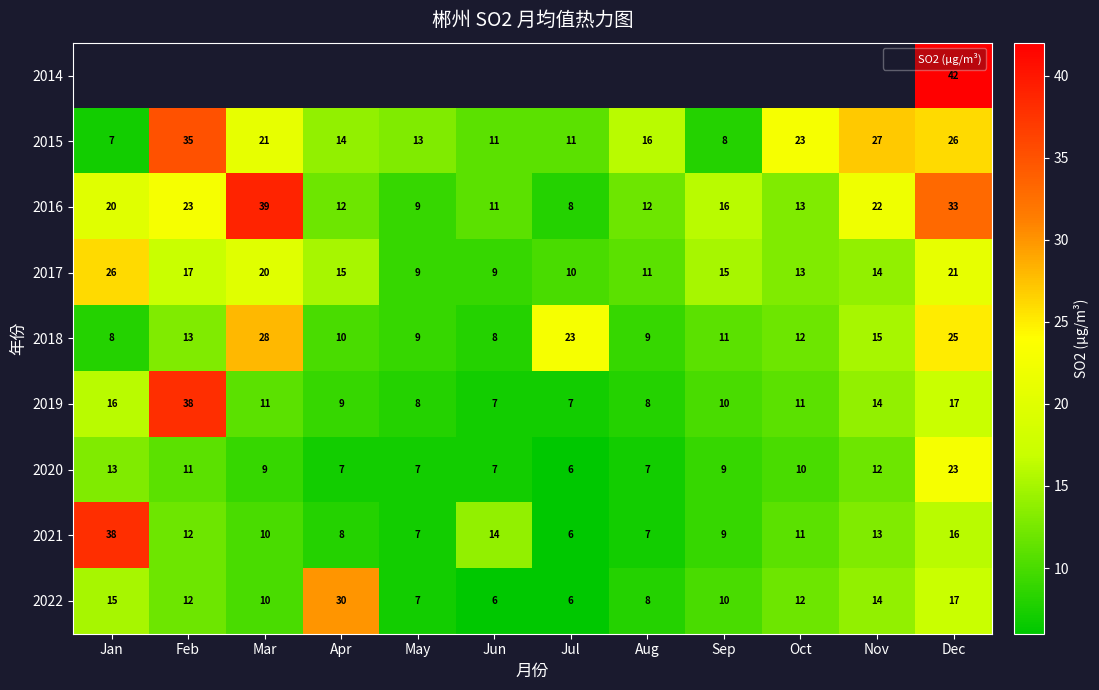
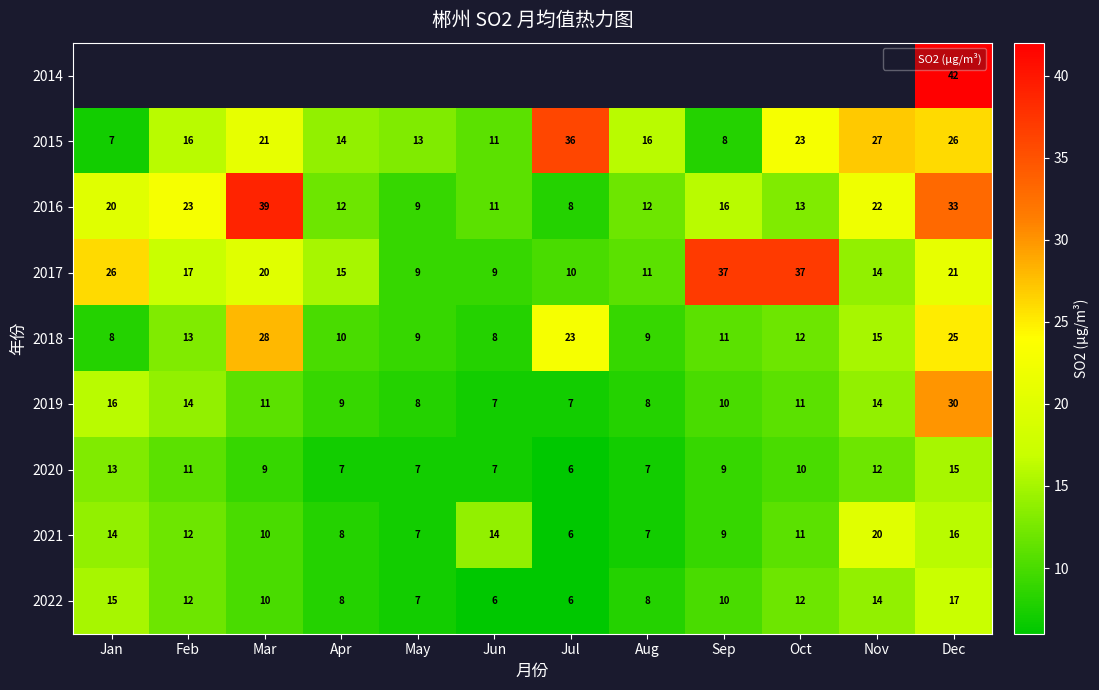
  {
    "2014": {
      "Dec": 42
    },
    "2015": {
      "Jan": 7,
-     "Feb": 35,
+     "Feb": 16,
      "Mar": 21,
      "Apr": 14,
      "May": 13,
      "Jun": 11,
-     "Jul": 11,
+     "Jul": 36,
      "Aug": 16,
      "Sep": 8,
      "Oct": 23,
      "Nov": 27,
      "Dec": 26
    },
    "2016": {
      "Jan": 20,
      "Feb": 23,
      "Mar": 39,
      "Apr": 12,
      "May": 9,
      "Jun": 11,
      "Jul": 8,
      "Aug": 12,
      "Sep": 16,
      "Oct": 13,
      "Nov": 22,
      "Dec": 33
    },
    "2017": {
      "Jan": 26,
      "Feb": 17,
      "Mar": 20,
      "Apr": 15,
      "May": 9,
      "Jun": 9,
      "Jul": 10,
      "Aug": 11,
-     "Sep": 15,
-     "Oct": 13,
+     "Sep": 37,
+     "Oct": 37,
      "Nov": 14,
      "Dec": 21
    },
    "2018": {
      "Jan": 8,
      "Feb": 13,
      "Mar": 28,
      "Apr": 10,
      "May": 9,
      "Jun": 8,
      "Jul": 23,
      "Aug": 9,
      "Sep": 11,
      "Oct": 12,
      "Nov": 15,
      "Dec": 25
    },
    "2019": {
      "Jan": 16,
-     "Feb": 38,
+     "Feb": 14,
      "Mar": 11,
      "Apr": 9,
      "May": 8,
      "Jun": 7,
      "Jul": 7,
      "Aug": 8,
      "Sep": 10,
      "Oct": 11,
      "Nov": 14,
-     "Dec": 17
+     "Dec": 30
    },
    "2020": {
      "Jan": 13,
      "Feb": 11,
      "Mar": 9,
      "Apr": 7,
      "May": 7,
      "Jun": 7,
      "Jul": 6,
      "Aug": 7,
      "Sep": 9,
      "Oct": 10,
      "Nov": 12,
-     "Dec": 23
+     "Dec": 15
    },
    "2021": {
-     "Jan": 38,
+     "Jan": 14,
      "Feb": 12,
      "Mar": 10,
      "Apr": 8,
      "May": 7,
      "Jun": 14,
      "Jul": 6,
      "Aug": 7,
      "Sep": 9,
      "Oct": 11,
-     "Nov": 13,
+     "Nov": 20,
      "Dec": 16
    },
    "2022": {
      "Jan": 15,
      "Feb": 12,
      "Mar": 10,
-     "Apr": 30,
+     "Apr": 8,
      "May": 7,
      "Jun": 6,
      "Jul": 6,
      "Aug": 8,
      "Sep": 10,
      "Oct": 12,
      "Nov": 14,
      "Dec": 17
    }
  }
